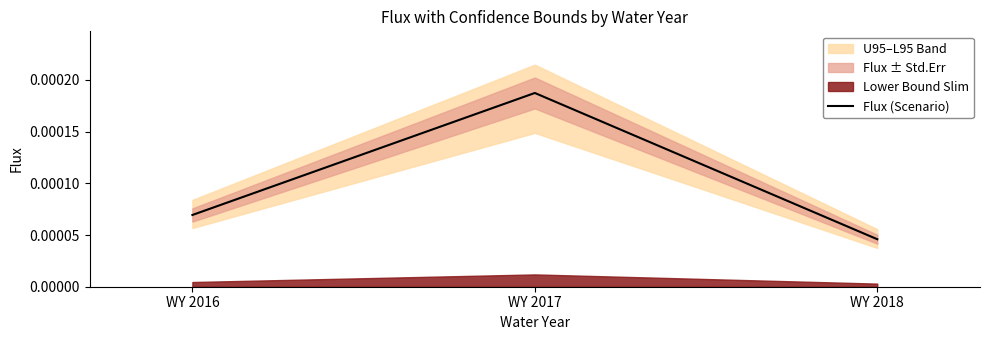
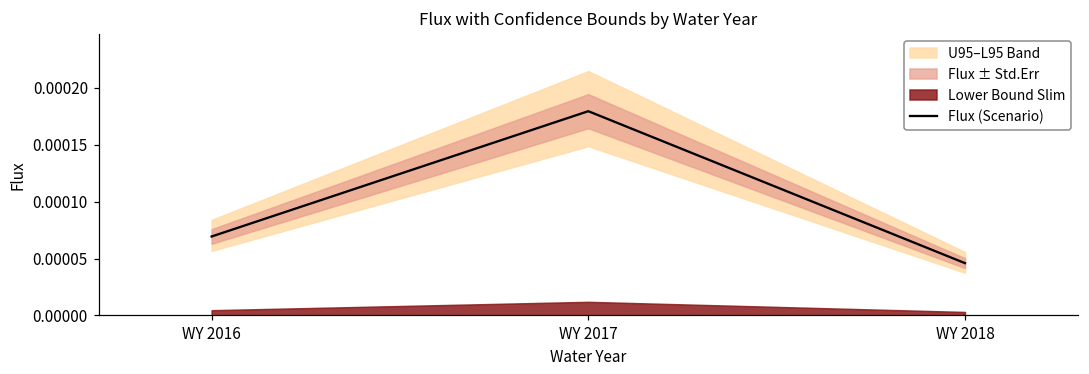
  {
    "Flux (Scenario)": {
      "WY 2016": 0.000069,
-     "WY 2017": 0.000187,
+     "WY 2017": 0.000179,
      "WY 2018": 0.000046
    },
    "Lower Bound Slim": {
      "WY 2016": 0.000005,
      "WY 2017": 0.000012,
      "WY 2018": 0.000003
    }
  }
